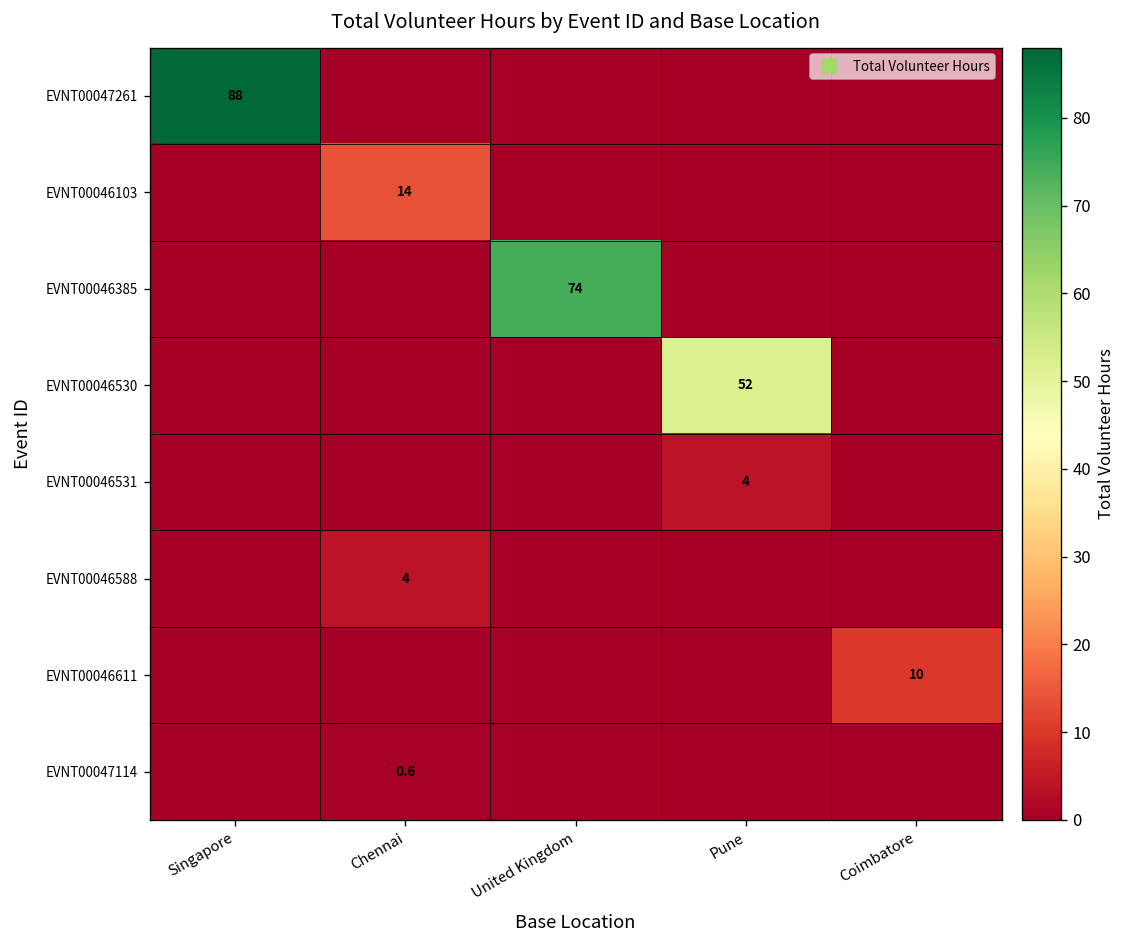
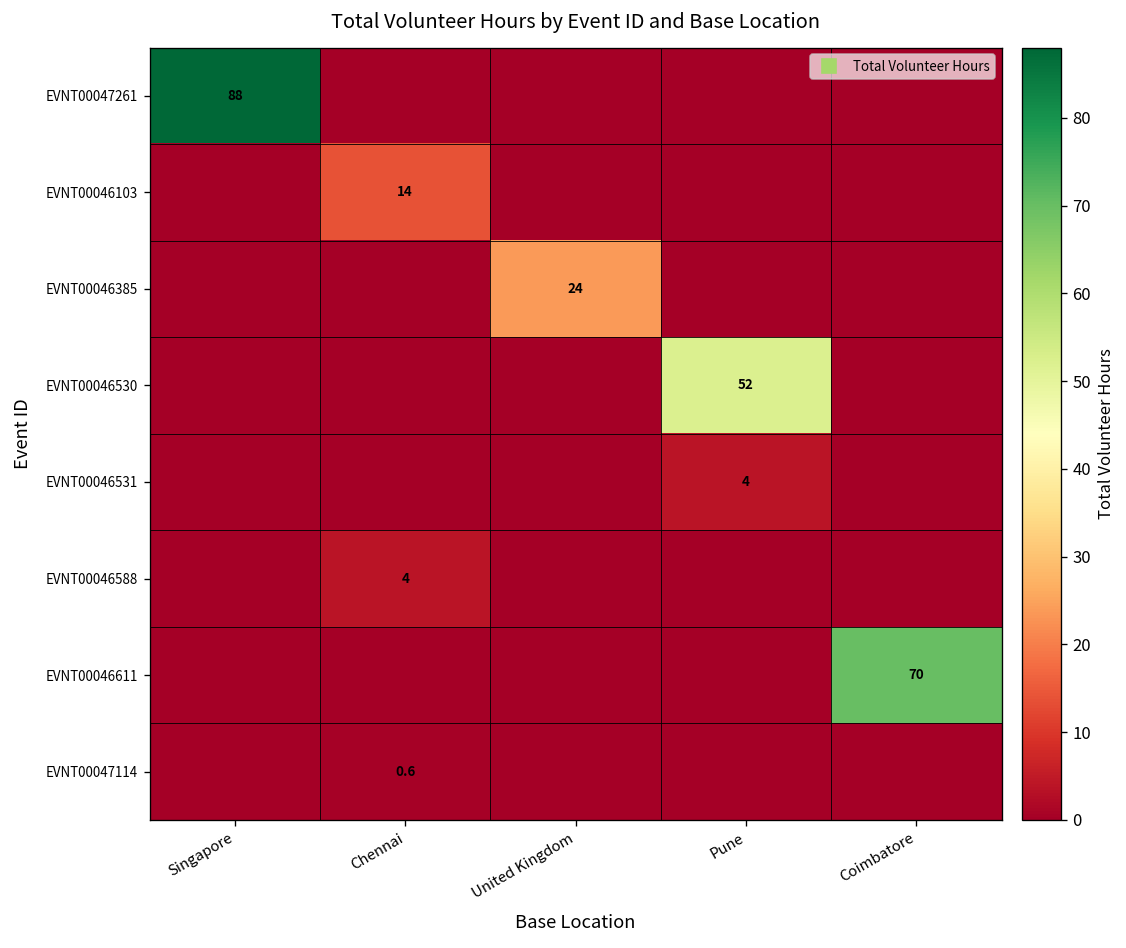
  {
    "EVNT00047261": {
      "Singapore": 88
    },
    "EVNT00046103": {
      "Chennai": 14
    },
    "EVNT00046385": {
-     "United Kingdom": 74
+     "United Kingdom": 24
    },
    "EVNT00046530": {
      "Pune": 52
    },
    "EVNT00046531": {
      "Pune": 4
    },
    "EVNT00046588": {
      "Chennai": 4
    },
    "EVNT00046611": {
-     "Coimbatore": 10
+     "Coimbatore": 70
    },
    "EVNT00047114": {
      "Chennai": 0.6
    }
  }
